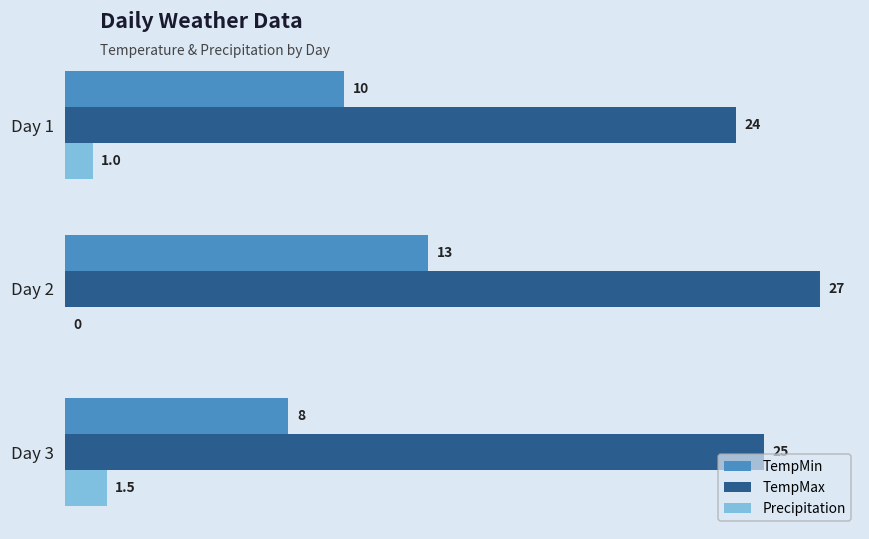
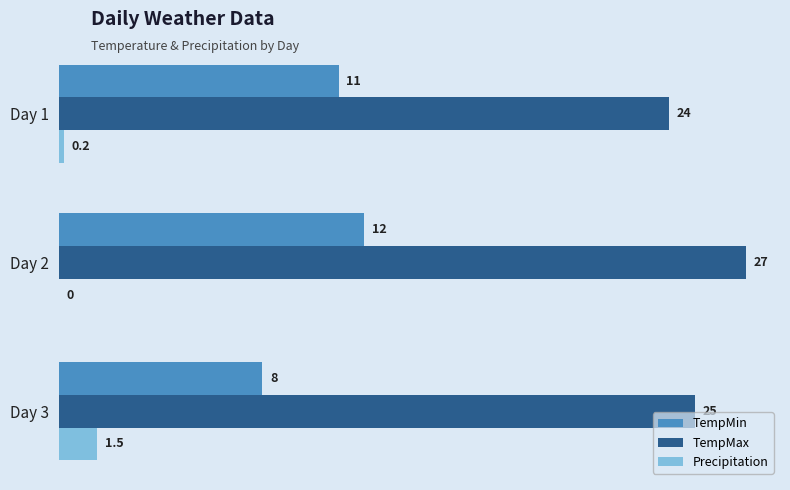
  {
    "TempMin": {
-     "Day 1": 10,
-     "Day 2": 13,
+     "Day 1": 11,
+     "Day 2": 12,
      "Day 3": 8
    },
    "TempMax": {
      "Day 1": 24,
      "Day 2": 27
    },
    "Precipitation": {
-     "Day 1": 1.0,
+     "Day 1": 0.2,
      "Day 2": 0,
      "Day 3": 1.5
    }
  }
